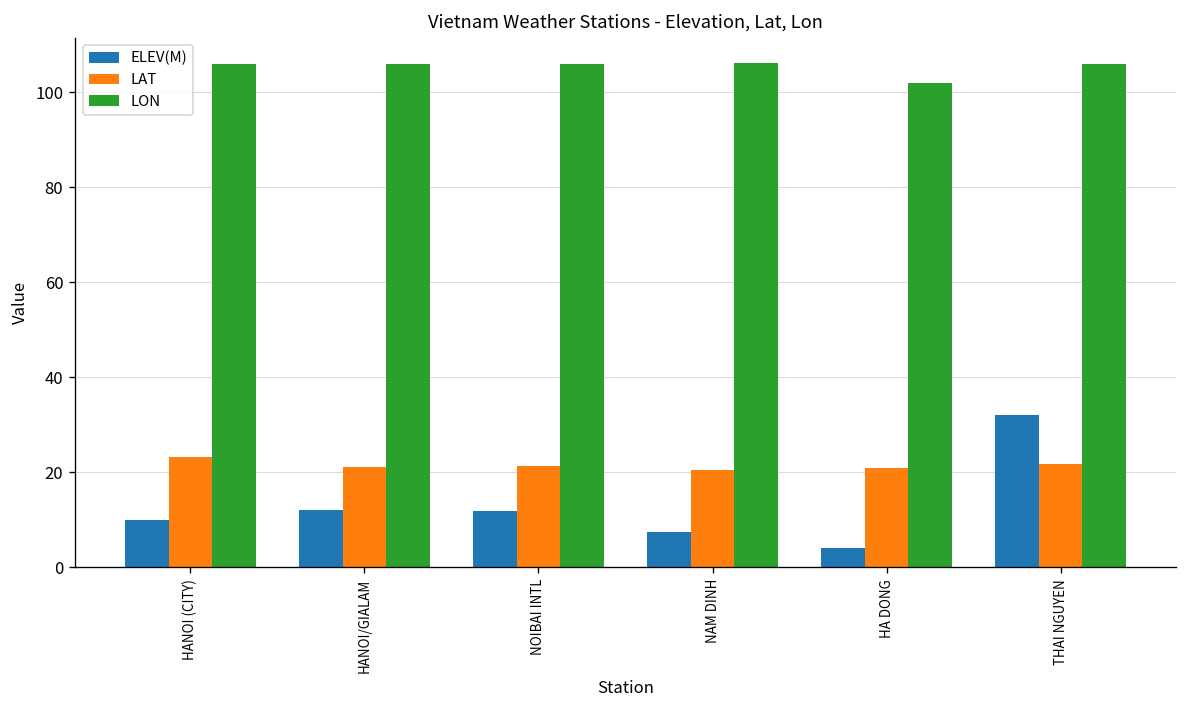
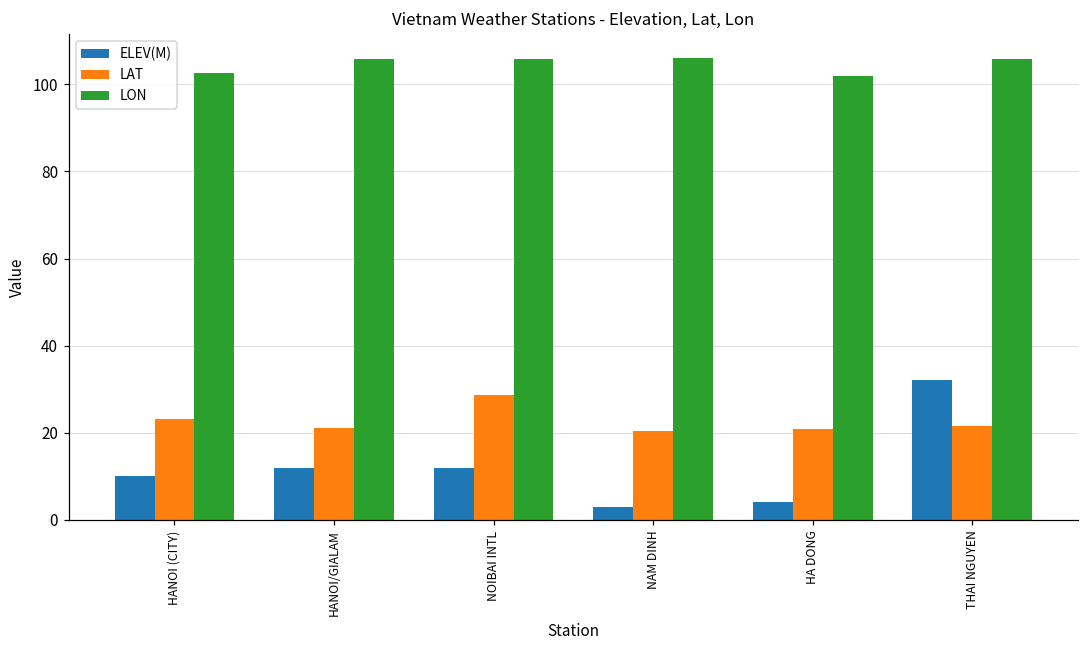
  {
    "ELEV(M)": {
      "HANOI (CITY)": 10,
      "HANOI/GIALAM": 12,
      "NOIBAI INTL": 12,
-     "NAM DINH": 7,
+     "NAM DINH": 3,
      "HA DONG": 4,
      "THAI NGUYEN": 32
    },
    "LAT": {
      "HANOI (CITY)": 23,
      "HANOI/GIALAM": 21,
-     "NOIBAI INTL": 21,
+     "NOIBAI INTL": 29,
      "NAM DINH": 20,
      "HA DONG": 21,
      "THAI NGUYEN": 22
    },
    "LON": {
-     "HANOI (CITY)": 106,
+     "HANOI (CITY)": 103,
      "HANOI/GIALAM": 106,
      "NOIBAI INTL": 106,
      "NAM DINH": 106,
      "HA DONG": 102,
      "THAI NGUYEN": 106
    }
  }
